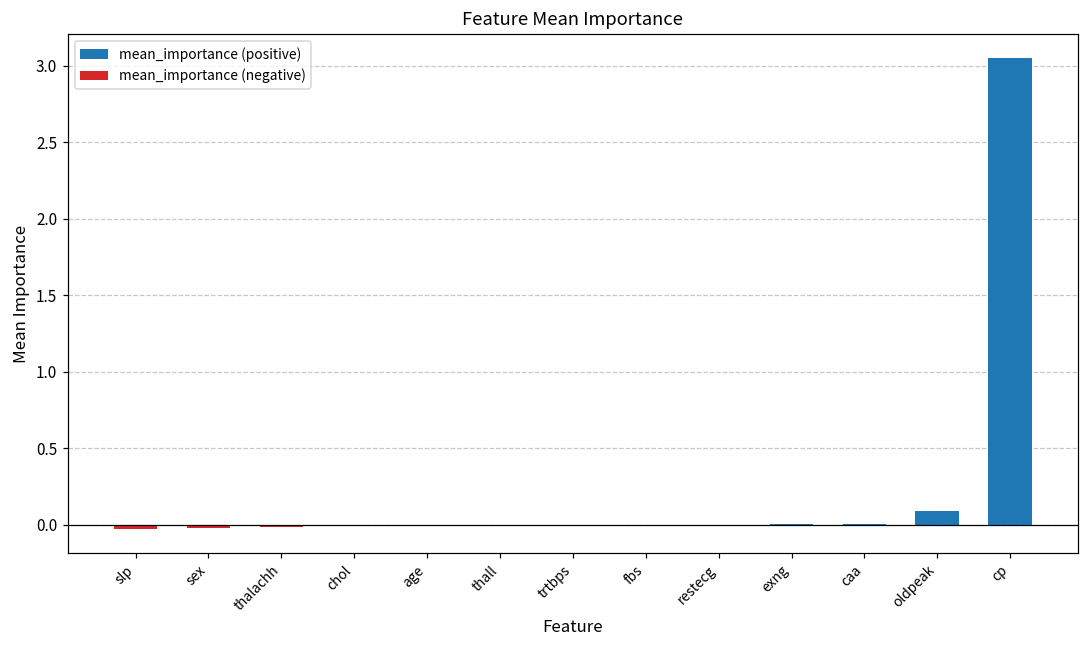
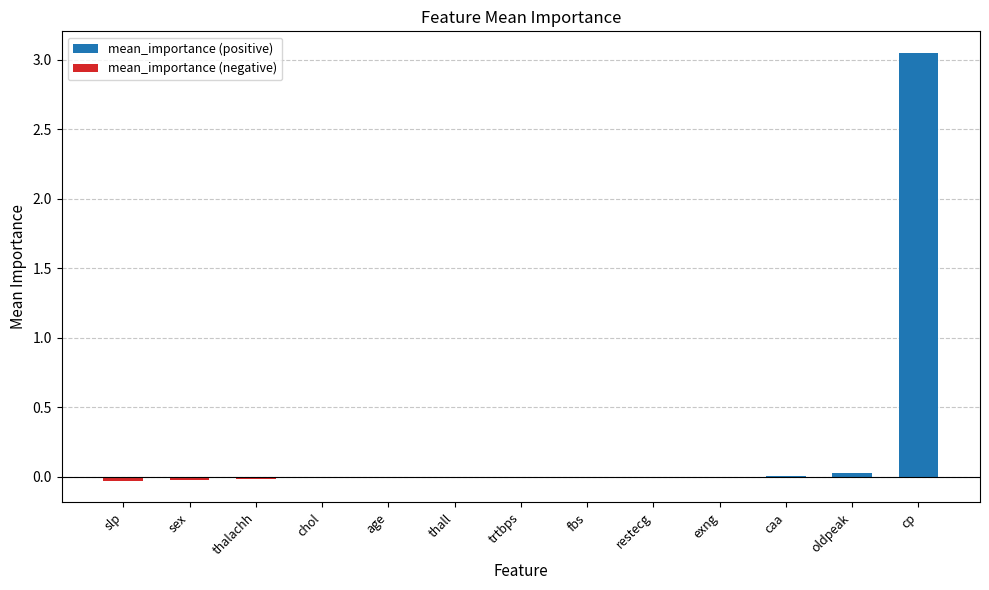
  {
    "mean_importance (positive)": {
      "slp": 0.00,
      "sex": 0.00,
      "thalachh": 0.00,
      "chol": 0.00,
      "age": 0.00,
      "thall": 0.00,
      "trtbps": 0.00,
      "fbs": 0.00,
-     "oldpeak": 0.09,
+     "oldpeak": 0.03,
      "cp": 3.05
    },
    "mean_importance (negative)": {
      "slp": -0.03,
      "sex": -0.02,
      "restecg": 0.00,
      "exng": 0.00,
      "caa": 0.00,
      "oldpeak": 0.00,
      "cp": 0.00
    }
  }
